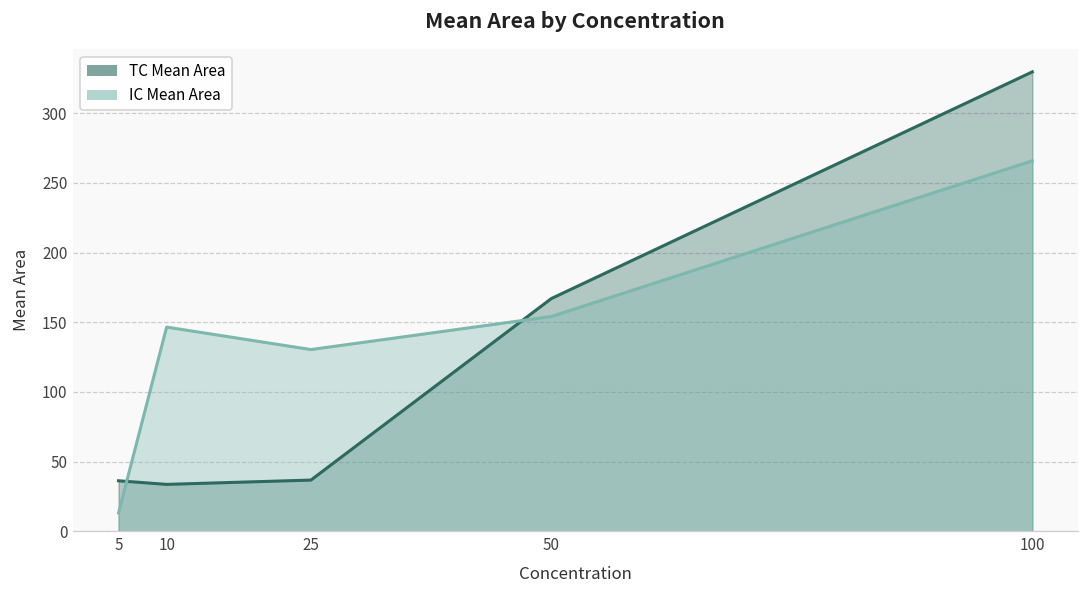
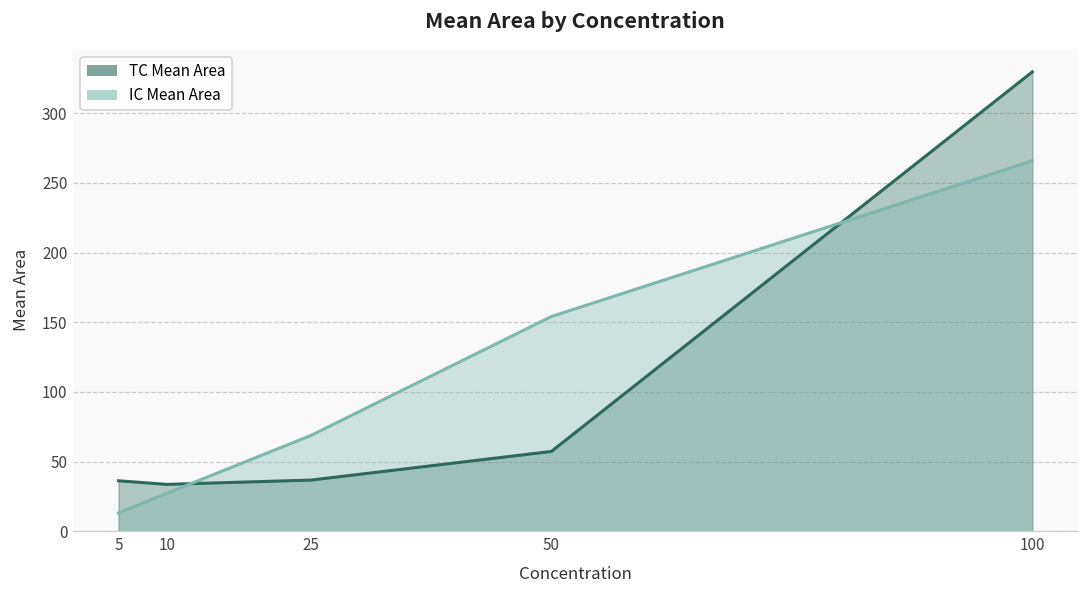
  {
    "TC Mean Area": {
      "5": 36,
      "10": 34,
      "25": 37,
-     "50": 167,
+     "50": 57,
      "100": 330
    },
    "IC Mean Area": {
      "5": 13,
-     "10": 147,
-     "25": 130,
+     "10": 27,
+     "25": 69,
      "50": 154,
      "100": 266
    }
  }
